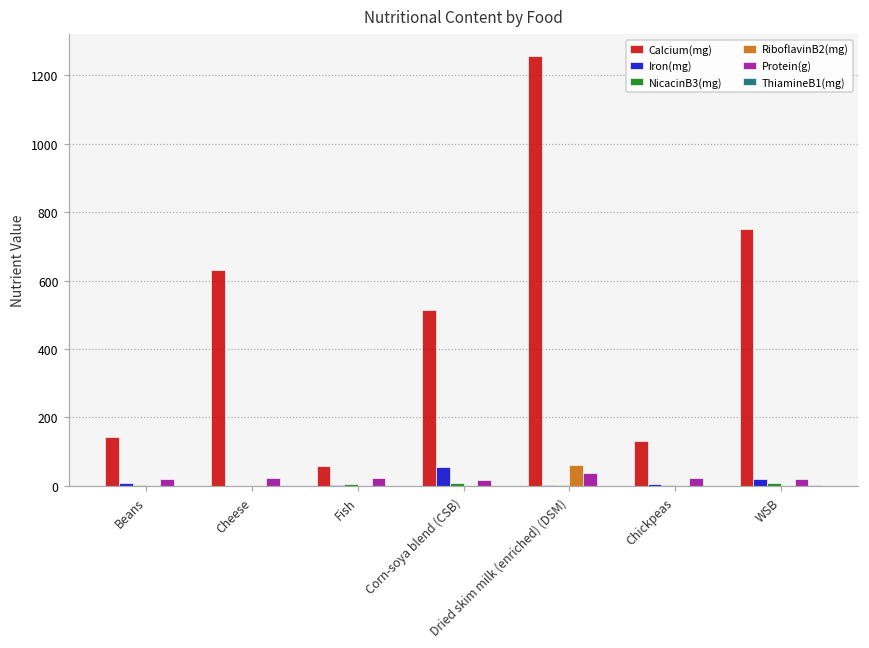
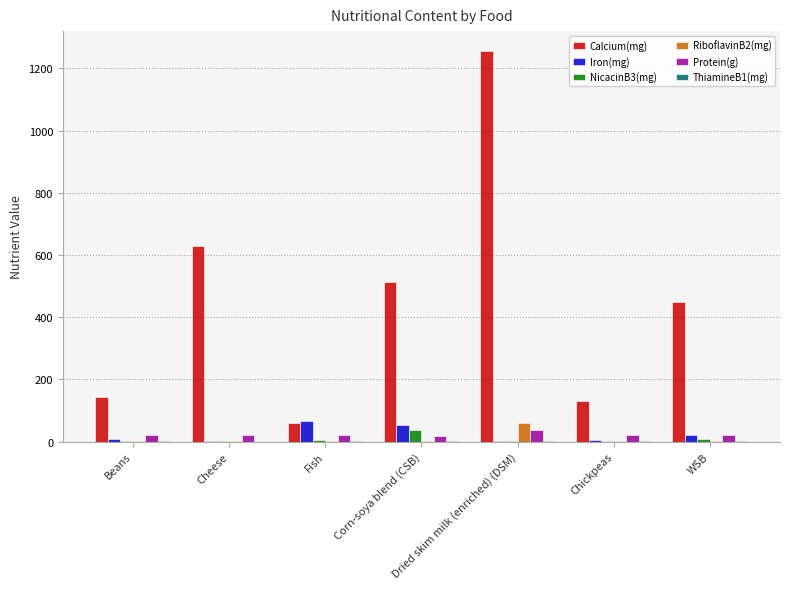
  {
    "Calcium(mg)": {
      "Beans": 140,
      "Cheese": 630,
      "Fish": 60,
      "Corn-soya blend (CSB)": 510,
      "Dried skim milk (enriched) (DSM)": 1260,
      "Chickpeas": 130,
-     "WSB": 750
+     "WSB": 450
    },
    "Iron(mg)": {
      "Beans": 10,
-     "Fish": 0,
+     "Fish": 60,
      "Corn-soya blend (CSB)": 50,
      "WSB": 20
    },
    "NicacinB3(mg)": {
-     "Corn-soya blend (CSB)": 10,
+     "Corn-soya blend (CSB)": 40,
      "WSB": 10
    },
    "RiboflavinB2(mg)": {
      "Dried skim milk (enriched) (DSM)": 60
    },
    "Protein(g)": {
      "Beans": 20,
      "Cheese": 20,
      "Fish": 20,
      "Corn-soya blend (CSB)": 20,
      "Dried skim milk (enriched) (DSM)": 40,
      "Chickpeas": 20,
      "WSB": 20
    }
  }
